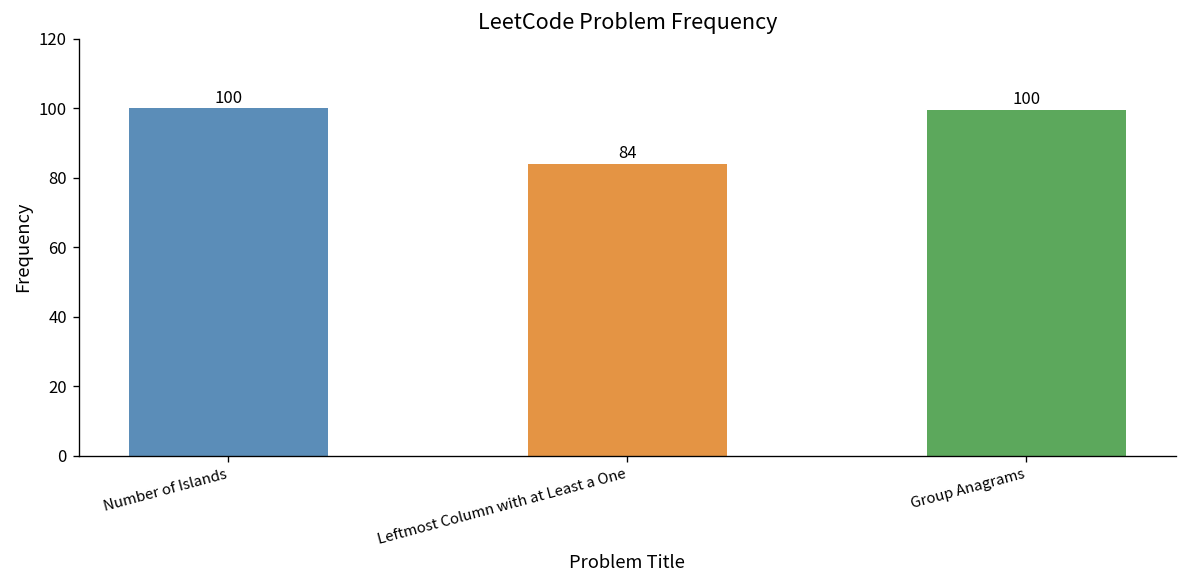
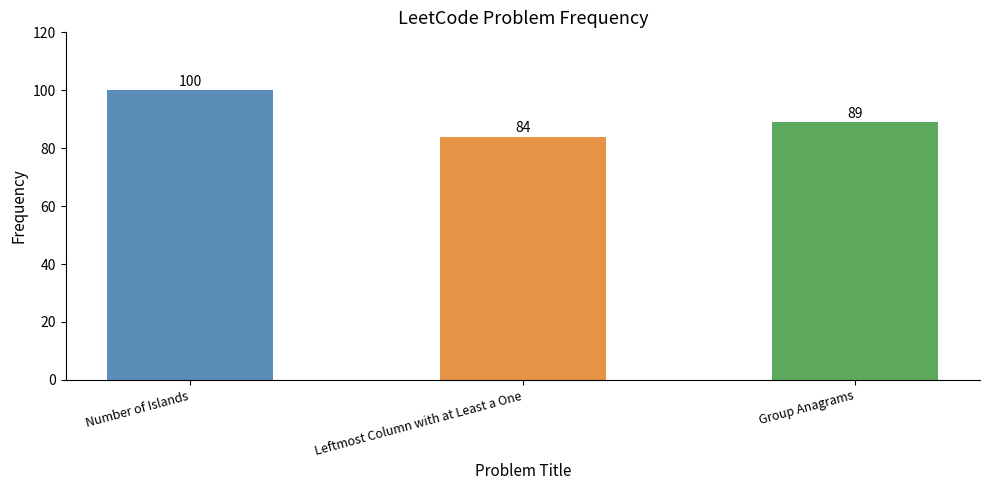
  {
    "Number of Islands": 100,
    "Leftmost Column with at Least a One": 84,
-   "Group Anagrams": 100
+   "Group Anagrams": 89
  }
